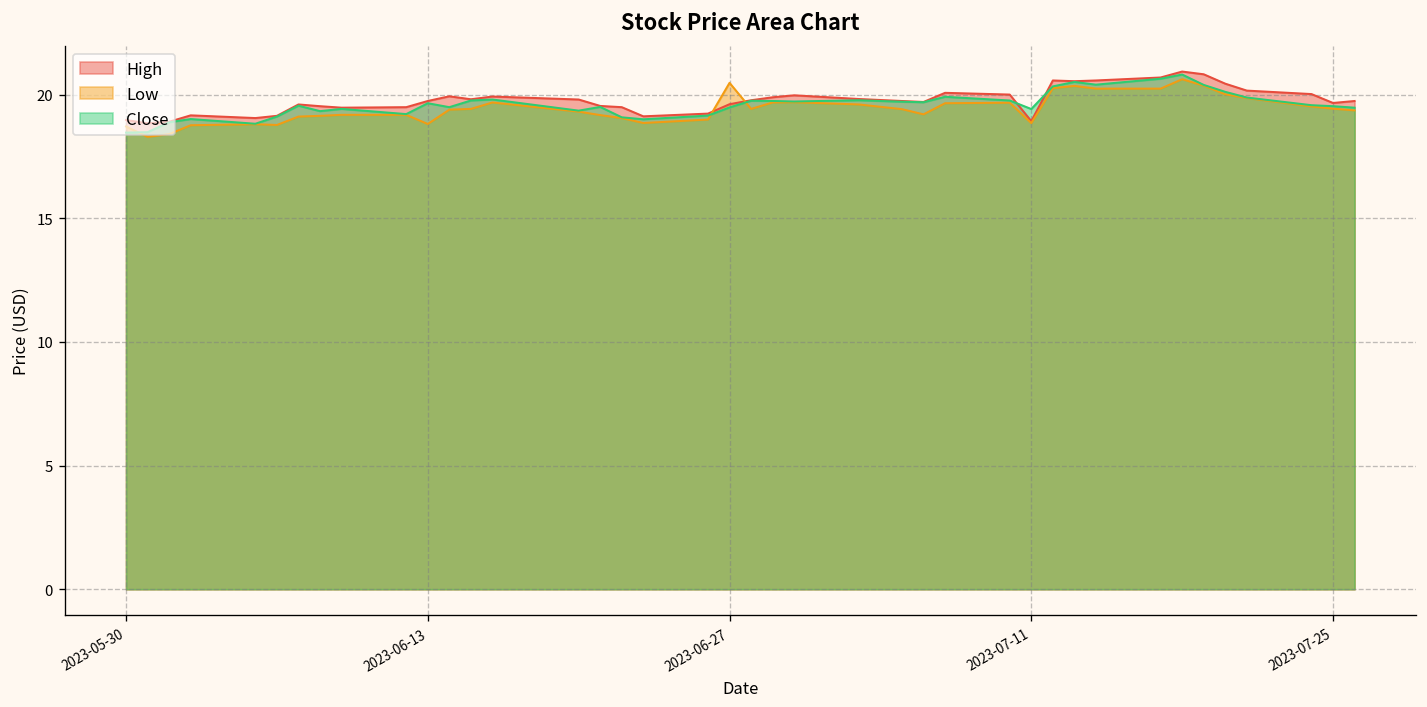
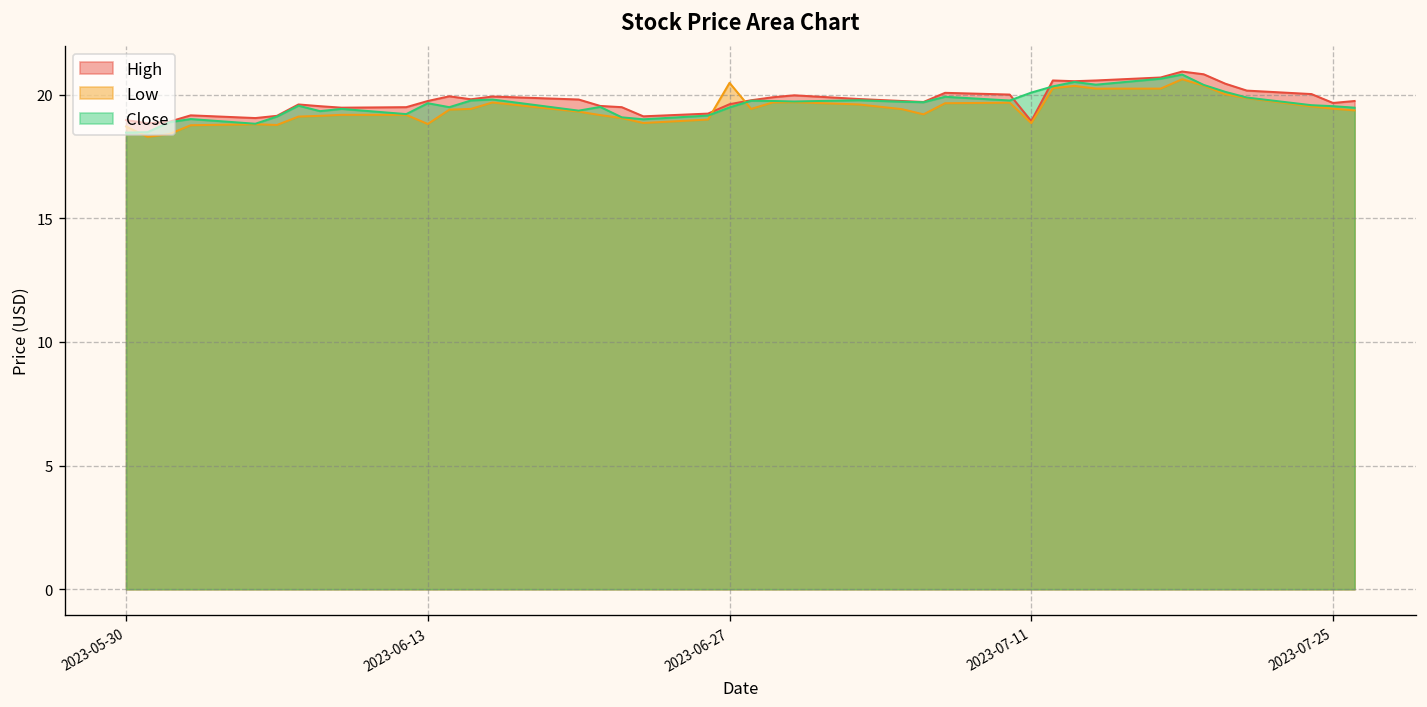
  {
    "High": {
      "2023-06-27": 19.6,
      "2023-07-25": 19.7
    },
    "Low": {
      "2023-06-13": 18.8,
      "2023-06-27": 20.5
    },
    "Close": {
      "2023-06-27": 19.5,
-     "2023-07-11": 19.4
+     "2023-07-11": 20.1
    }
  }
